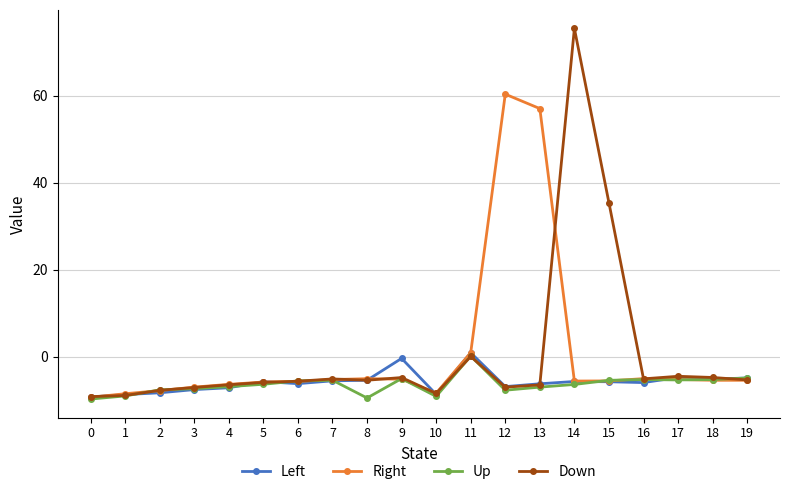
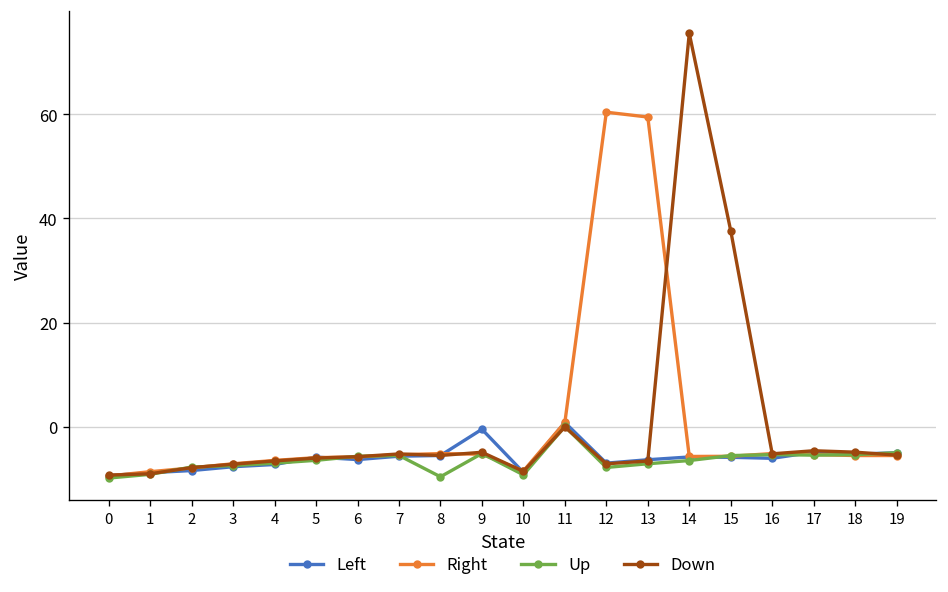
  {
    "Left": {
      "9": 0,
      "16": -6
    },
    "Right": {
      "12": 60,
-     "13": 57
+     "13": 59
    },
    "Up": {
      "8": -10,
      "12": -8,
      "14": -6
    },
    "Down": {
      "14": 76,
-     "15": 35
+     "15": 38
    }
  }
